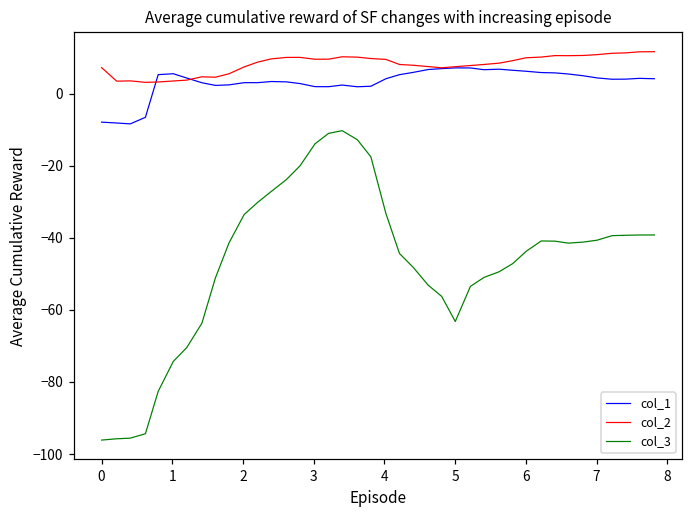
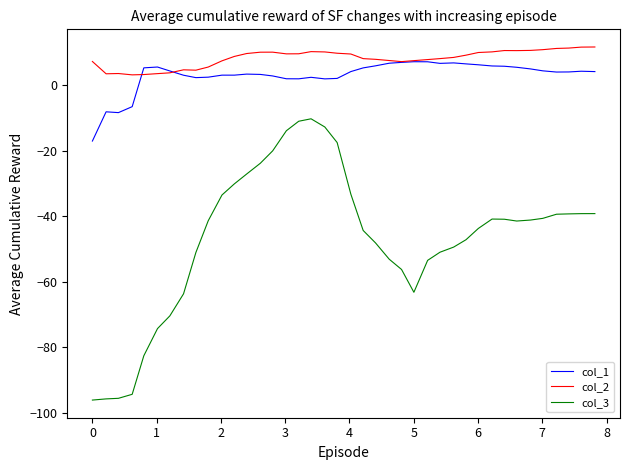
  {
    "col_1": {
-     "0": -8
+     "0": -17
    },
    "col_2": {
      "0": 7
    },
    "col_3": {
      "0": -96,
      "5": -63
    }
  }
